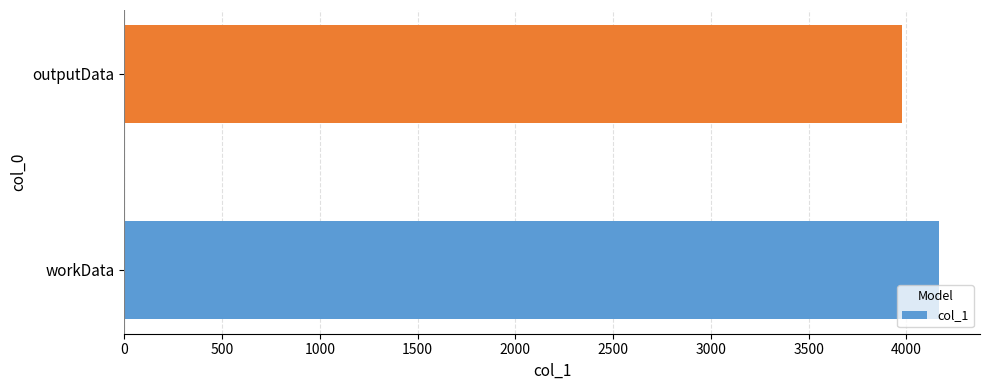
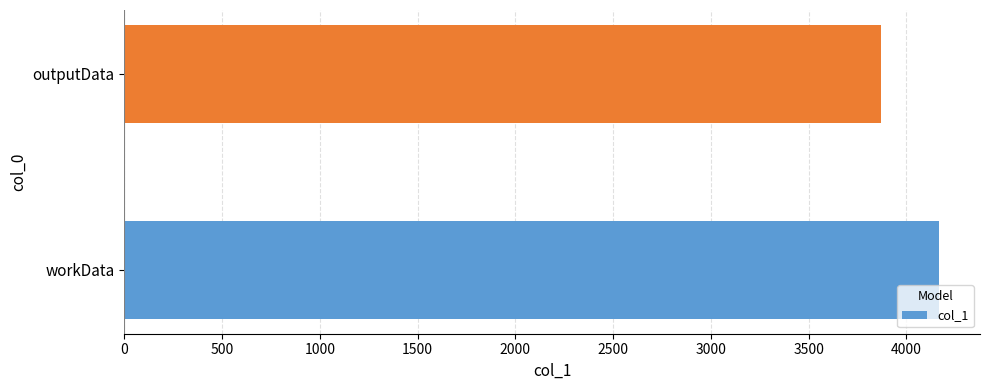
  {
-   "outputData": 3980,
+   "outputData": 3870,
    "workData": 4170
  }
